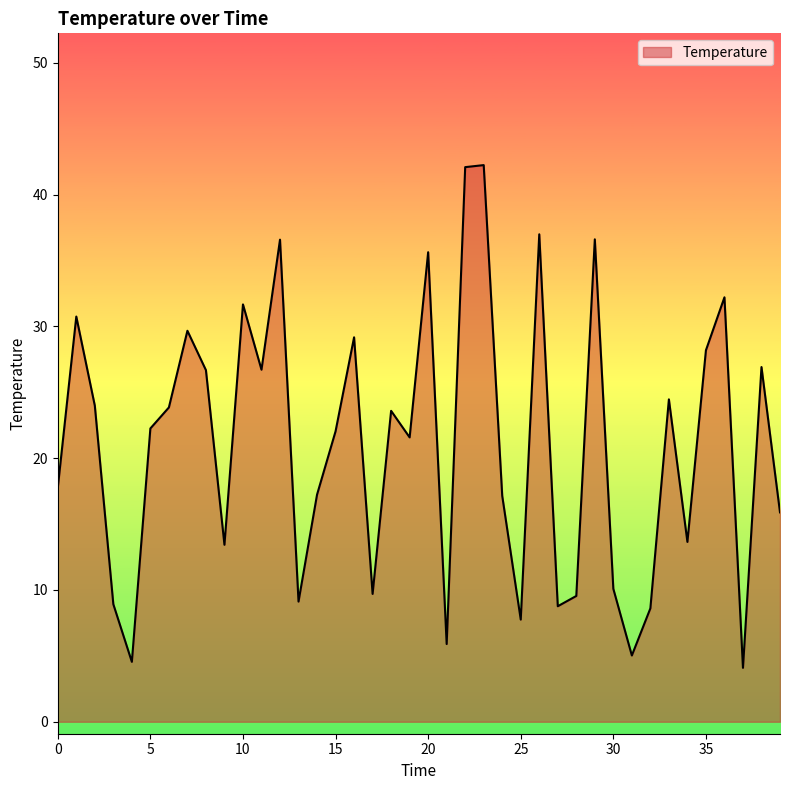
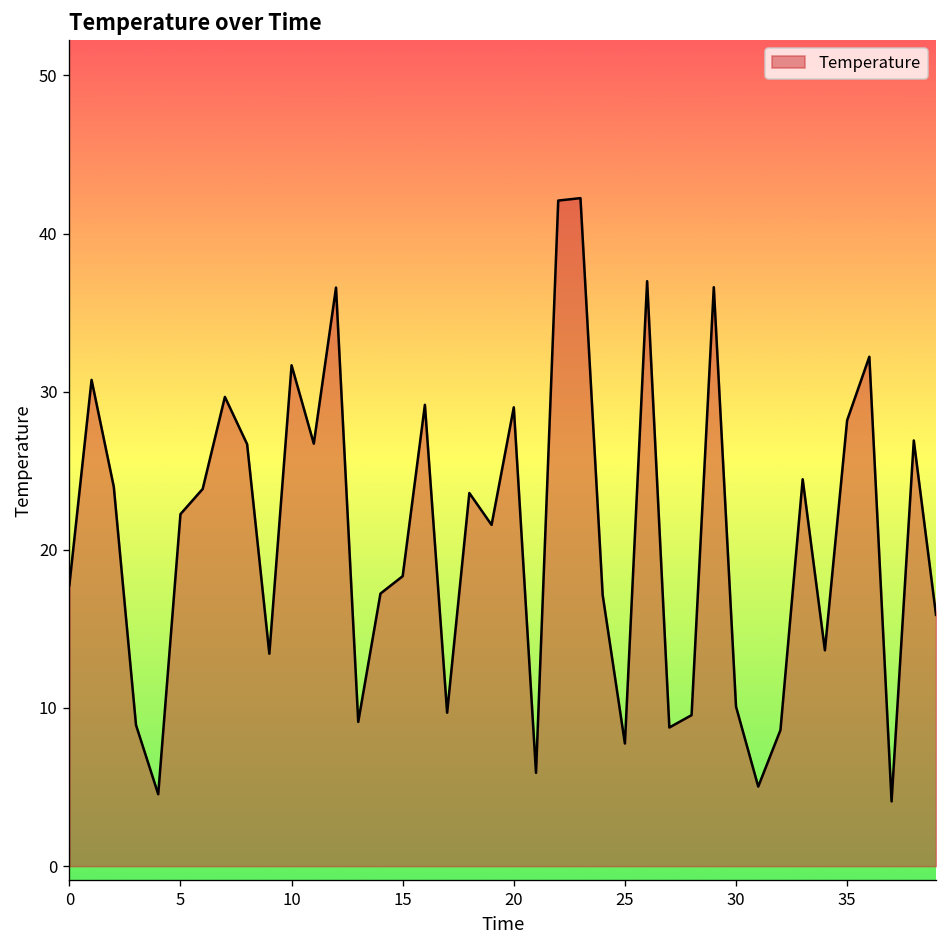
  {
    "0": 17.8,
    "5": 22.3,
    "10": 31.7,
-   "15": 22.0,
-   "20": 35.6,
+   "15": 18.3,
+   "20": 29.0,
    "25": 7.8,
    "30": 10.1,
    "35": 28.2
  }
